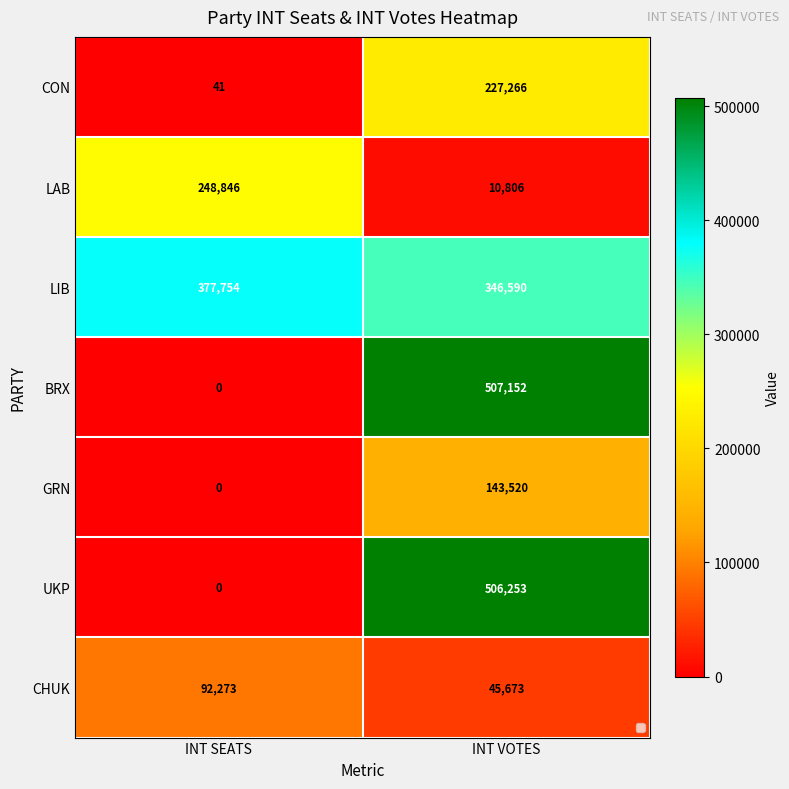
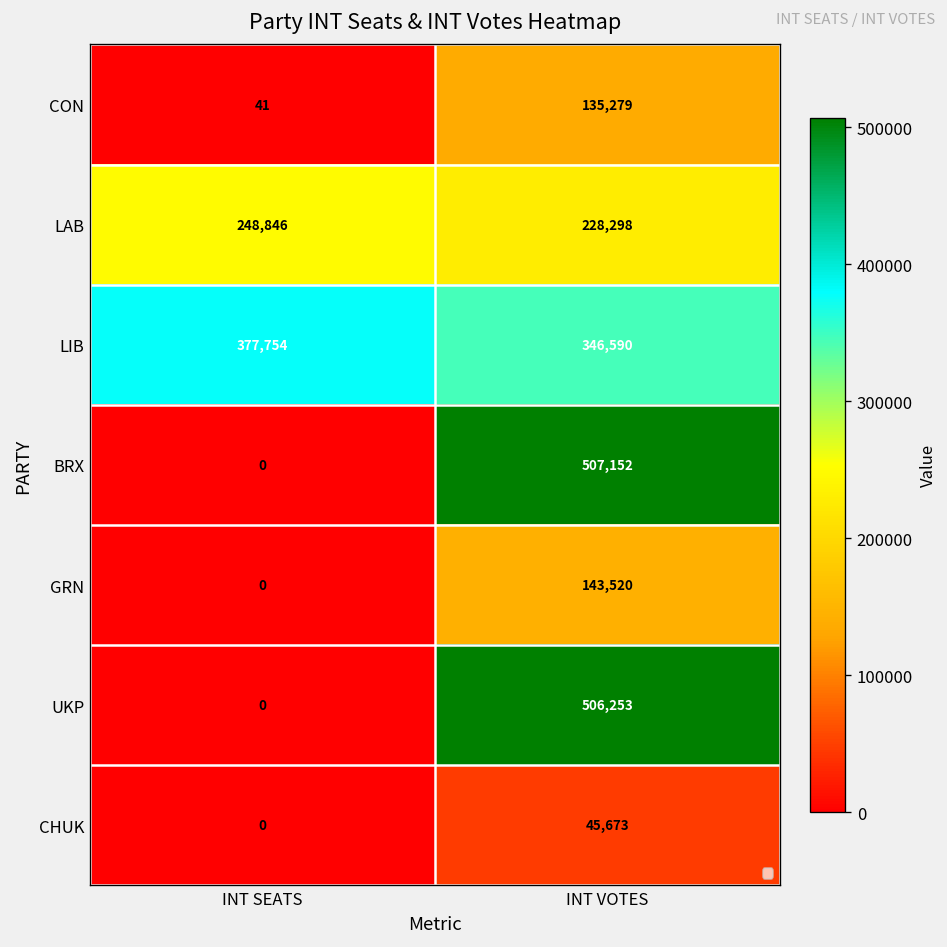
  {
    "CON": {
      "INT SEATS": "41",
-     "INT VOTES": "227,266"
+     "INT VOTES": "135,279"
    },
    "LAB": {
      "INT SEATS": "248,846",
-     "INT VOTES": "10,806"
+     "INT VOTES": "228,298"
    },
    "LIB": {
      "INT SEATS": "377,754",
      "INT VOTES": "346,590"
    },
    "BRX": {
      "INT SEATS": "0",
      "INT VOTES": "507,152"
    },
    "GRN": {
      "INT SEATS": "0",
      "INT VOTES": "143,520"
    },
    "UKP": {
      "INT SEATS": "0",
      "INT VOTES": "506,253"
    },
    "CHUK": {
-     "INT SEATS": "92,273",
+     "INT SEATS": "0",
      "INT VOTES": "45,673"
    }
  }
